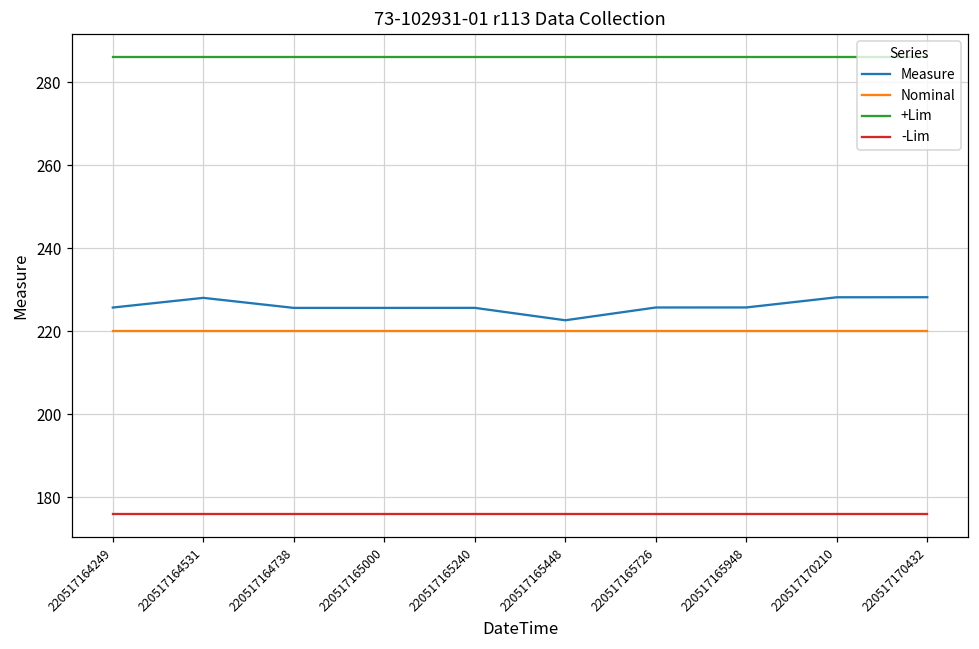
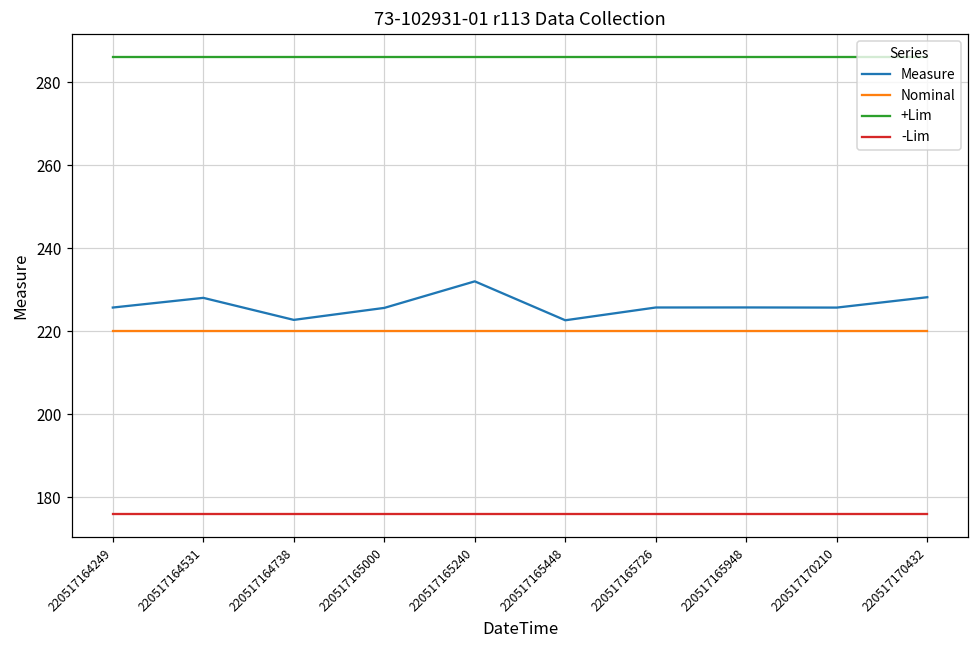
  {
    "Measure": {
      "220517164249": 226,
      "220517164531": 228,
-     "220517164738": 226,
+     "220517164738": 223,
      "220517165000": 226,
-     "220517165240": 226,
+     "220517165240": 232,
      "220517165448": 223,
      "220517165726": 226,
      "220517165948": 226,
-     "220517170210": 228,
+     "220517170210": 226,
      "220517170432": 228
    },
    "Nominal": {
      "220517164249": 220,
      "220517164531": 220,
      "220517164738": 220,
      "220517165000": 220,
      "220517165240": 220,
      "220517165448": 220,
      "220517165726": 220,
      "220517165948": 220,
      "220517170210": 220,
      "220517170432": 220
    },
    "+Lim": {
      "220517164249": 286,
      "220517164531": 286,
      "220517164738": 286,
      "220517165000": 286,
      "220517165240": 286,
      "220517165448": 286,
      "220517165726": 286,
      "220517165948": 286,
      "220517170210": 286
    },
    "-Lim": {
      "220517164249": 176,
      "220517164531": 176,
      "220517164738": 176,
      "220517165000": 176,
      "220517165240": 176,
      "220517165448": 176,
      "220517165726": 176,
      "220517165948": 176,
      "220517170210": 176,
      "220517170432": 176
    }
  }
